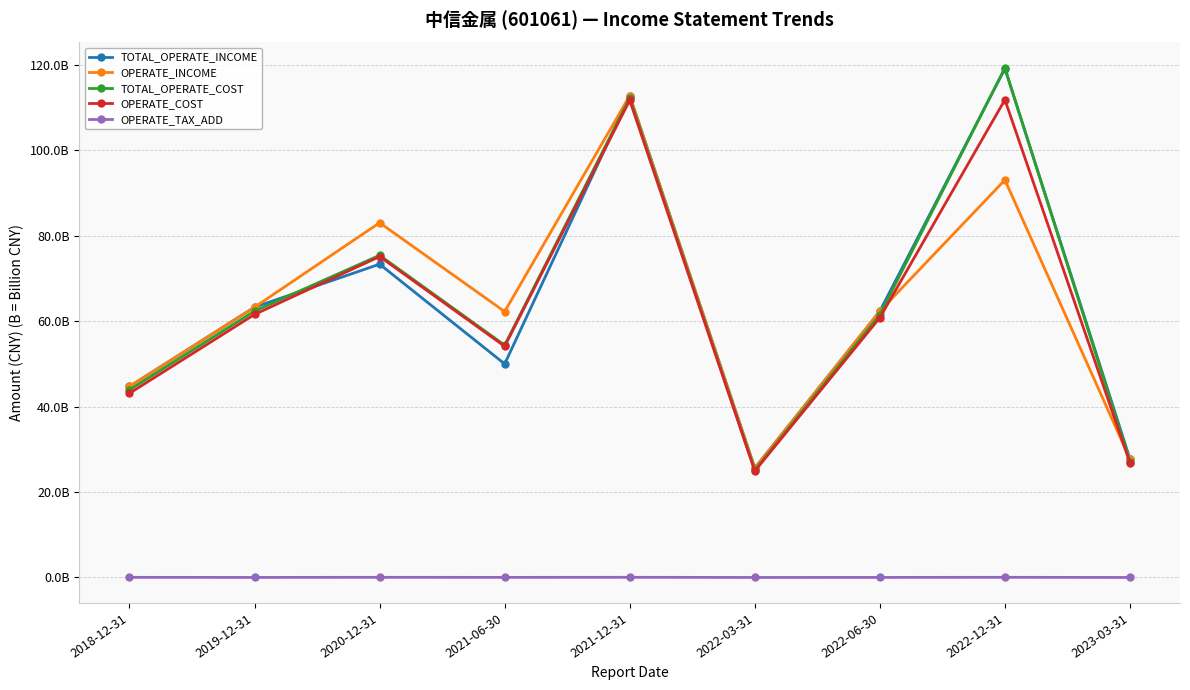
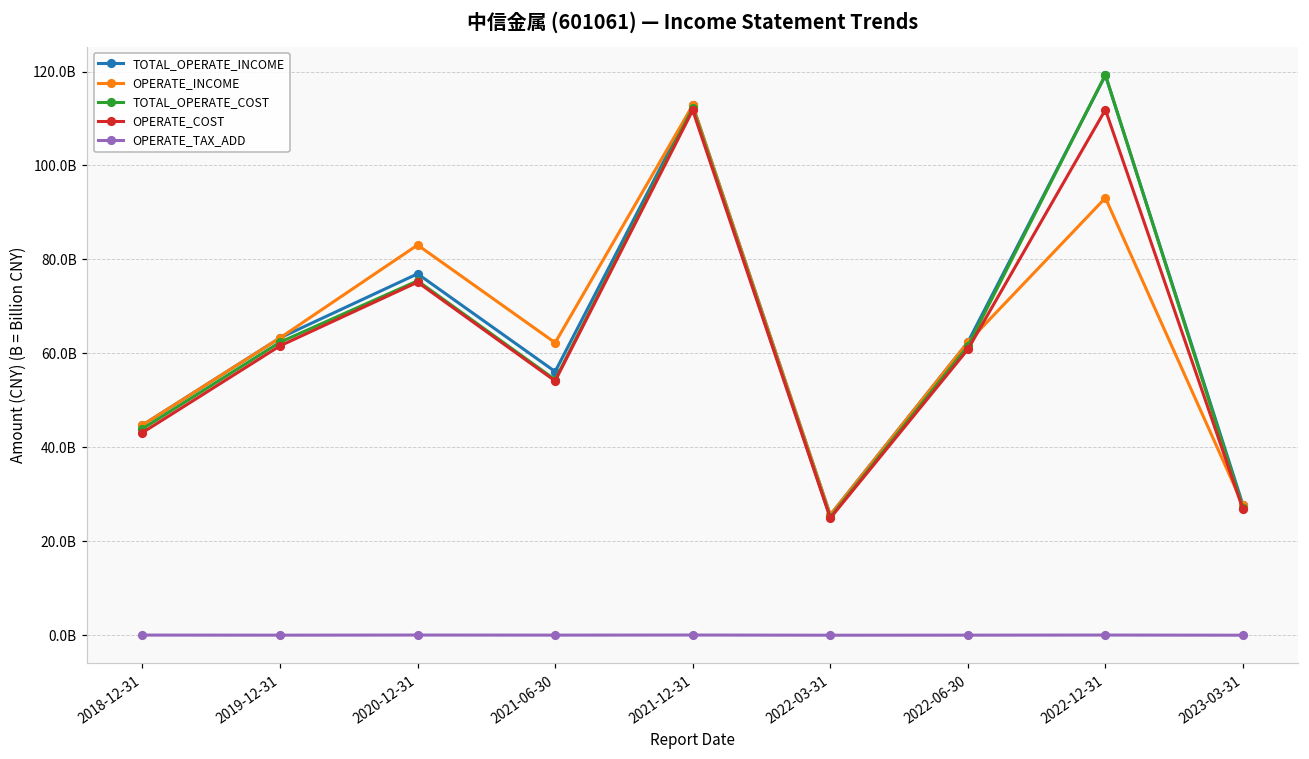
  {
    "TOTAL_OPERATE_INCOME": {
-     "2020-12-31": 73000000000,
-     "2021-06-30": 50000000000
+     "2020-12-31": 77000000000,
+     "2021-06-30": 56000000000
    },
    "OPERATE_INCOME": {
      "2020-12-31": 83000000000,
      "2021-06-30": 62000000000,
      "2022-12-31": 93000000000
    },
    "TOTAL_OPERATE_COST": {
      "2018-12-31": 44000000000,
      "2019-12-31": 62000000000,
      "2022-06-30": 62000000000
    },
    "OPERATE_COST": {
      "2018-12-31": 43000000000,
      "2019-12-31": 62000000000,
      "2022-06-30": 61000000000,
      "2022-12-31": 112000000000
    },
    "OPERATE_TAX_ADD": {
      "2018-12-31": 0,
      "2019-12-31": 0,
      "2020-12-31": 0,
      "2021-06-30": 0,
      "2021-12-31": 0,
      "2022-03-31": 0,
      "2022-06-30": 0,
      "2022-12-31": 0,
      "2023-03-31": 0
    }
  }
